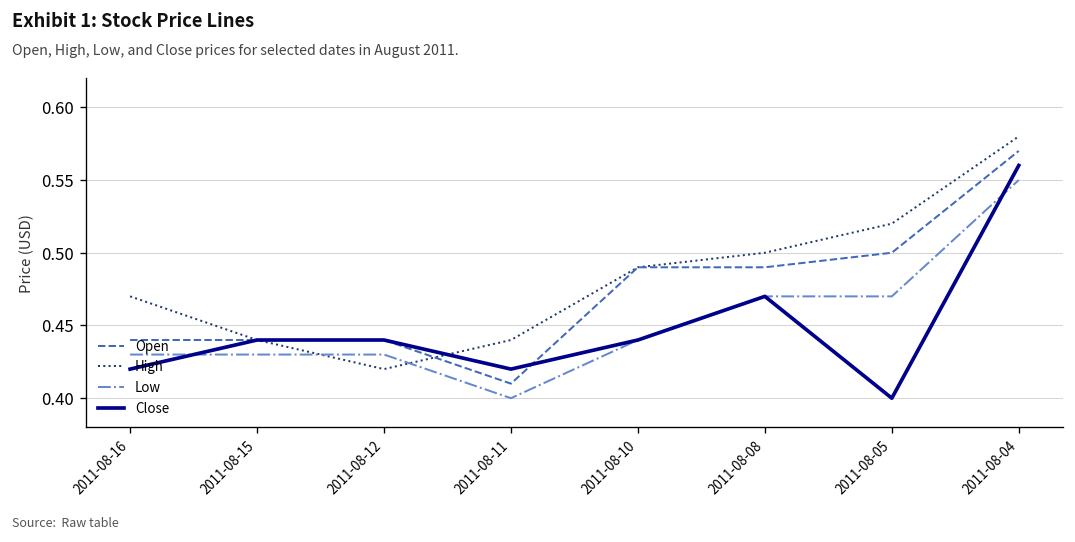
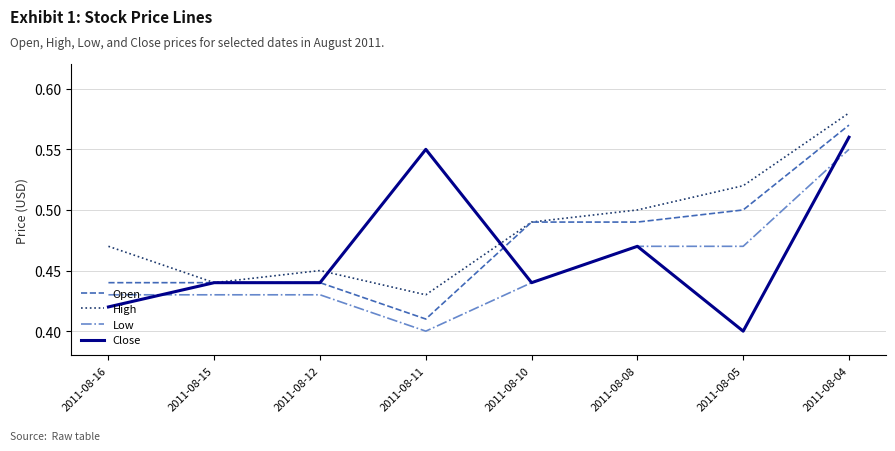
  {
    "High": {
      "2011-08-16": 0.47,
-     "2011-08-12": 0.42,
-     "2011-08-11": 0.44,
+     "2011-08-12": 0.45,
+     "2011-08-11": 0.43,
      "2011-08-08": 0.50,
      "2011-08-05": 0.52,
      "2011-08-04": 0.58
    },
    "Close": {
      "2011-08-16": 0.42,
-     "2011-08-11": 0.42,
+     "2011-08-11": 0.55,
      "2011-08-05": 0.40,
      "2011-08-04": 0.56
    }
  }
